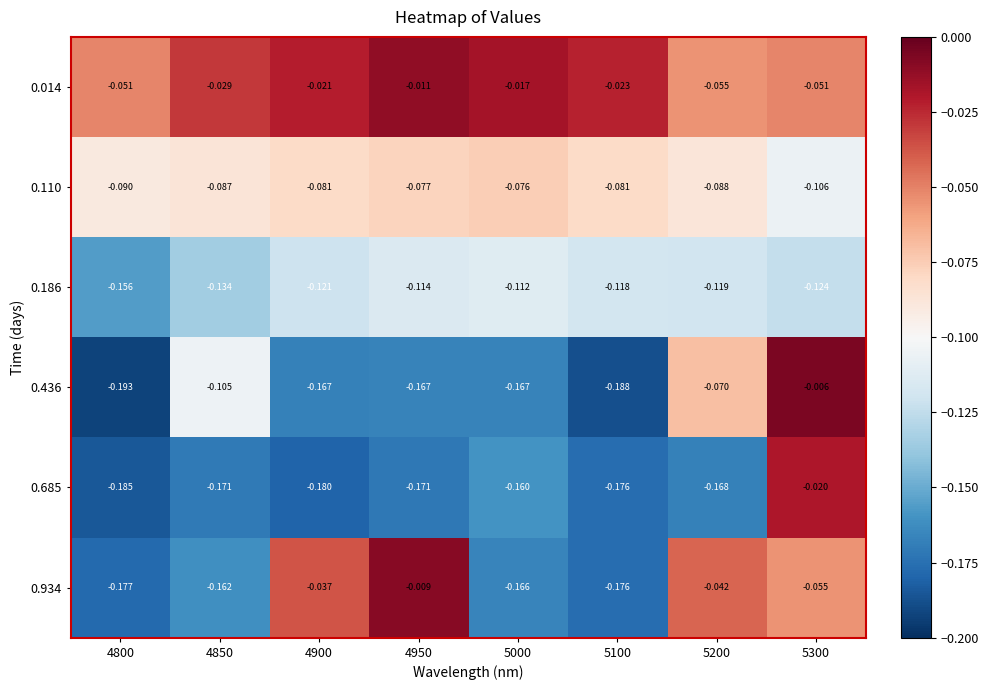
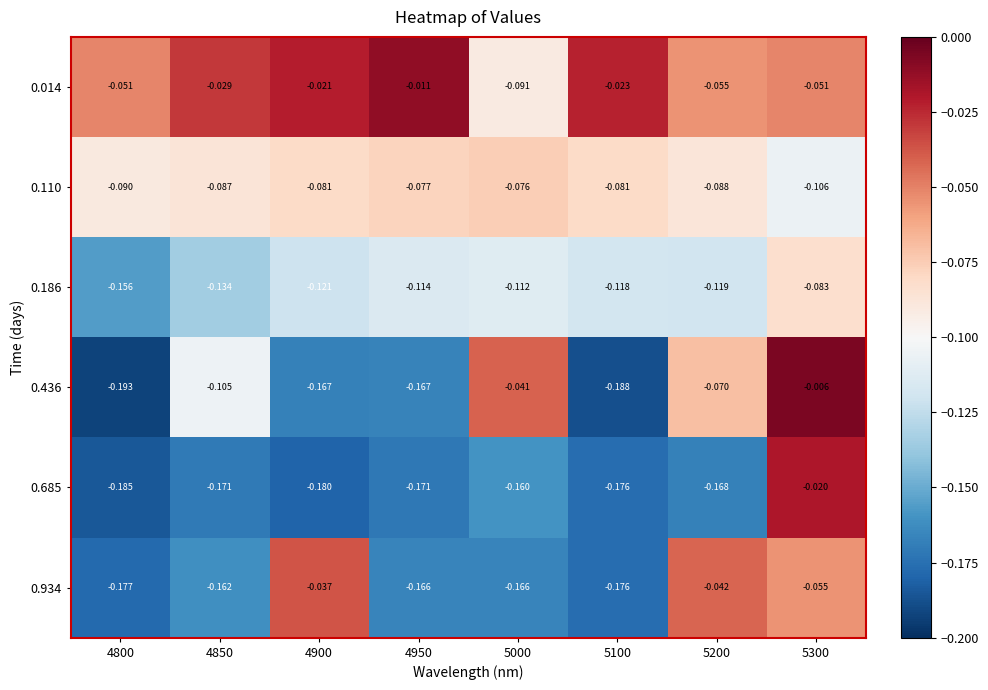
  {
    "0.014": {
      "4800": -0.051,
      "4850": -0.029,
      "4900": -0.021,
      "4950": -0.011,
-     "5000": -0.017,
+     "5000": -0.091,
      "5100": -0.023,
      "5200": -0.055,
      "5300": -0.051
    },
    "0.110": {
      "4800": -0.090,
      "4850": -0.087,
      "4900": -0.081,
      "4950": -0.077,
      "5000": -0.076,
      "5100": -0.081,
      "5200": -0.088,
      "5300": -0.106
    },
    "0.186": {
      "4800": -0.156,
      "4850": -0.134,
      "4900": -0.121,
      "4950": -0.114,
      "5000": -0.112,
      "5100": -0.118,
      "5200": -0.119,
-     "5300": -0.124
+     "5300": -0.083
    },
    "0.436": {
      "4800": -0.193,
      "4850": -0.105,
      "4900": -0.167,
      "4950": -0.167,
-     "5000": -0.167,
+     "5000": -0.041,
      "5100": -0.188,
      "5200": -0.070,
      "5300": -0.006
    },
    "0.685": {
      "4800": -0.185,
      "4850": -0.171,
      "4900": -0.180,
      "4950": -0.171,
      "5000": -0.160,
      "5100": -0.176,
      "5200": -0.168,
      "5300": -0.020
    },
    "0.934": {
      "4800": -0.177,
      "4850": -0.162,
      "4900": -0.037,
-     "4950": -0.009,
+     "4950": -0.166,
      "5000": -0.166,
      "5100": -0.176,
      "5200": -0.042,
      "5300": -0.055
    }
  }
